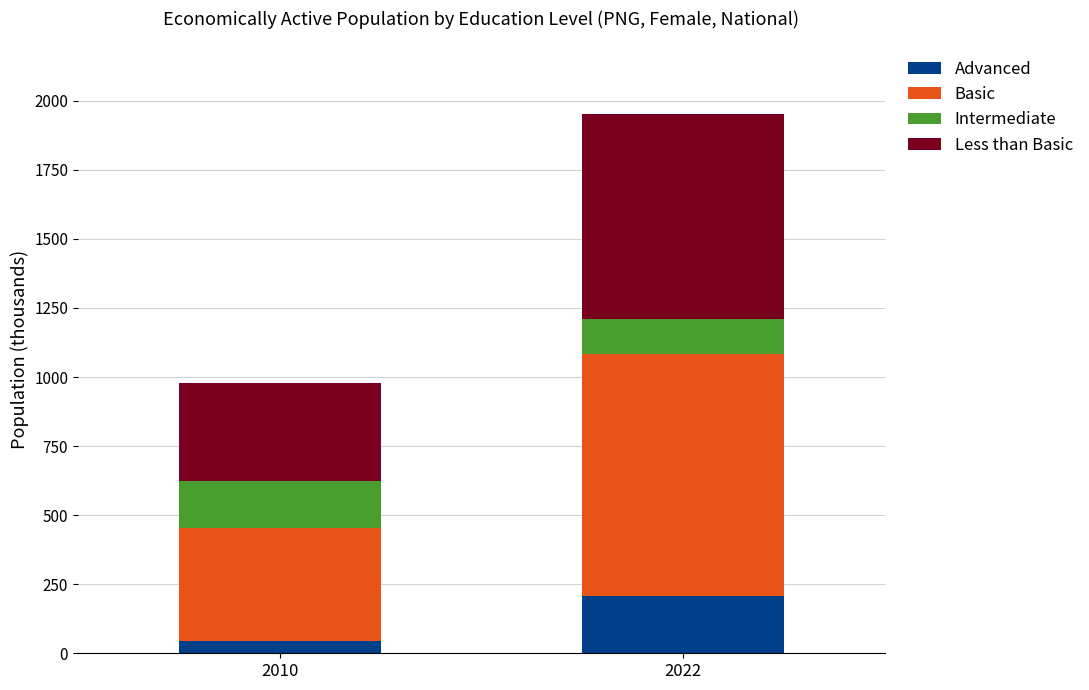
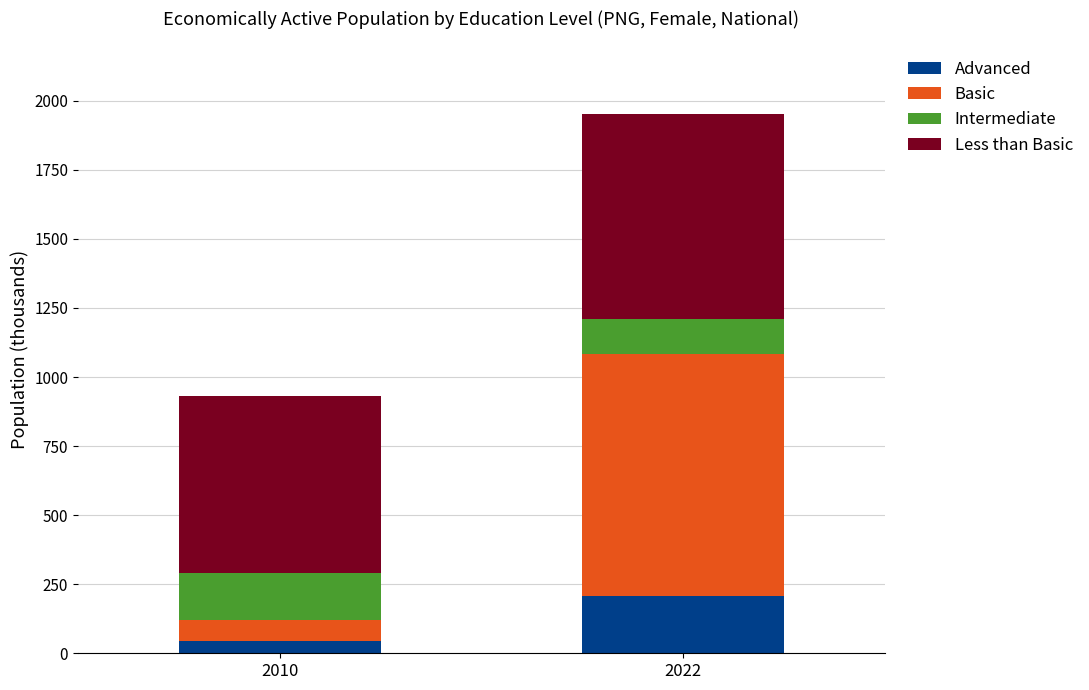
  {
    "Advanced": {
      "2010": 50,
      "2022": 210
    },
    "Basic": {
-     "2010": 410,
+     "2010": 70,
      "2022": 880
    },
    "Intermediate": {
      "2010": 170,
      "2022": 130
    },
    "Less than Basic": {
-     "2010": 350,
+     "2010": 640,
      "2022": 740
    }
  }
